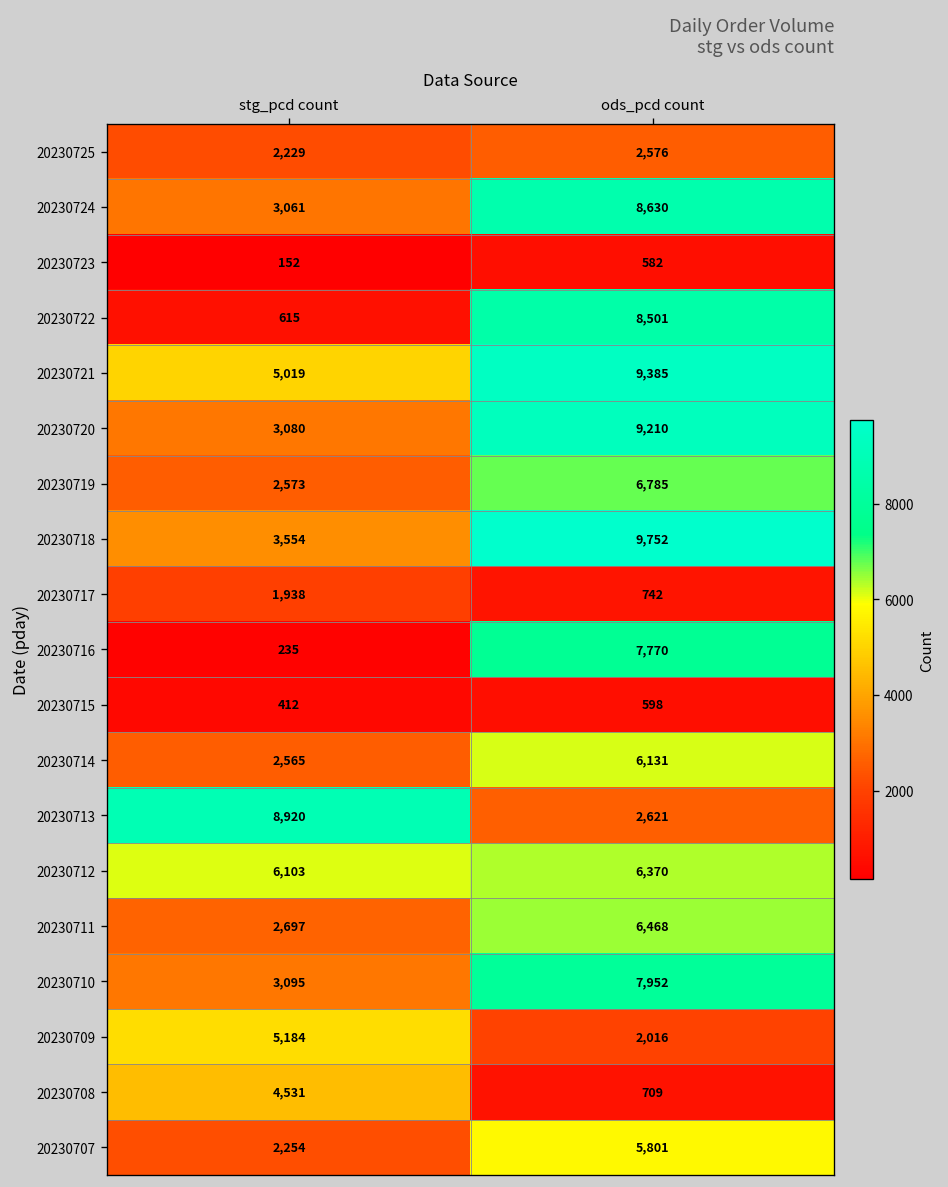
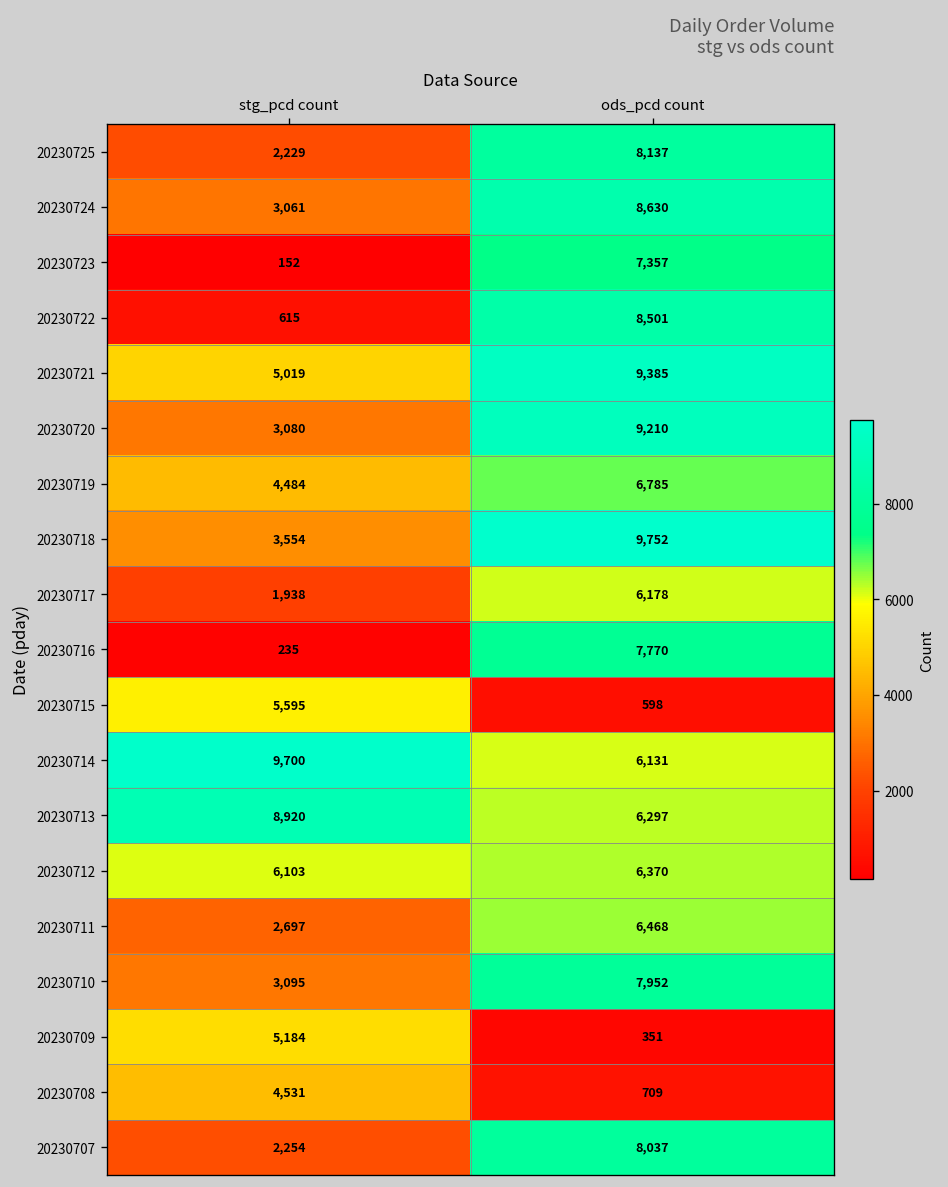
  {
    "20230725": {
      "stg_pcd count": "2,229",
-     "ods_pcd count": "2,576"
+     "ods_pcd count": "8,137"
    },
    "20230724": {
      "stg_pcd count": "3,061",
      "ods_pcd count": "8,630"
    },
    "20230723": {
      "stg_pcd count": "152",
-     "ods_pcd count": "582"
+     "ods_pcd count": "7,357"
    },
    "20230722": {
      "stg_pcd count": "615",
      "ods_pcd count": "8,501"
    },
    "20230721": {
      "stg_pcd count": "5,019",
      "ods_pcd count": "9,385"
    },
    "20230720": {
      "stg_pcd count": "3,080",
      "ods_pcd count": "9,210"
    },
    "20230719": {
-     "stg_pcd count": "2,573",
+     "stg_pcd count": "4,484",
      "ods_pcd count": "6,785"
    },
    "20230718": {
      "stg_pcd count": "3,554",
      "ods_pcd count": "9,752"
    },
    "20230717": {
      "stg_pcd count": "1,938",
-     "ods_pcd count": "742"
+     "ods_pcd count": "6,178"
    },
    "20230716": {
      "stg_pcd count": "235",
      "ods_pcd count": "7,770"
    },
    "20230715": {
-     "stg_pcd count": "412",
+     "stg_pcd count": "5,595",
      "ods_pcd count": "598"
    },
    "20230714": {
-     "stg_pcd count": "2,565",
+     "stg_pcd count": "9,700",
      "ods_pcd count": "6,131"
    },
    "20230713": {
      "stg_pcd count": "8,920",
-     "ods_pcd count": "2,621"
+     "ods_pcd count": "6,297"
    },
    "20230712": {
      "stg_pcd count": "6,103",
      "ods_pcd count": "6,370"
    },
    "20230711": {
      "stg_pcd count": "2,697",
      "ods_pcd count": "6,468"
    },
    "20230710": {
      "stg_pcd count": "3,095",
      "ods_pcd count": "7,952"
    },
    "20230709": {
      "stg_pcd count": "5,184",
-     "ods_pcd count": "2,016"
+     "ods_pcd count": "351"
    },
    "20230708": {
      "stg_pcd count": "4,531",
      "ods_pcd count": "709"
    },
    "20230707": {
      "stg_pcd count": "2,254",
-     "ods_pcd count": "5,801"
+     "ods_pcd count": "8,037"
    }
  }
